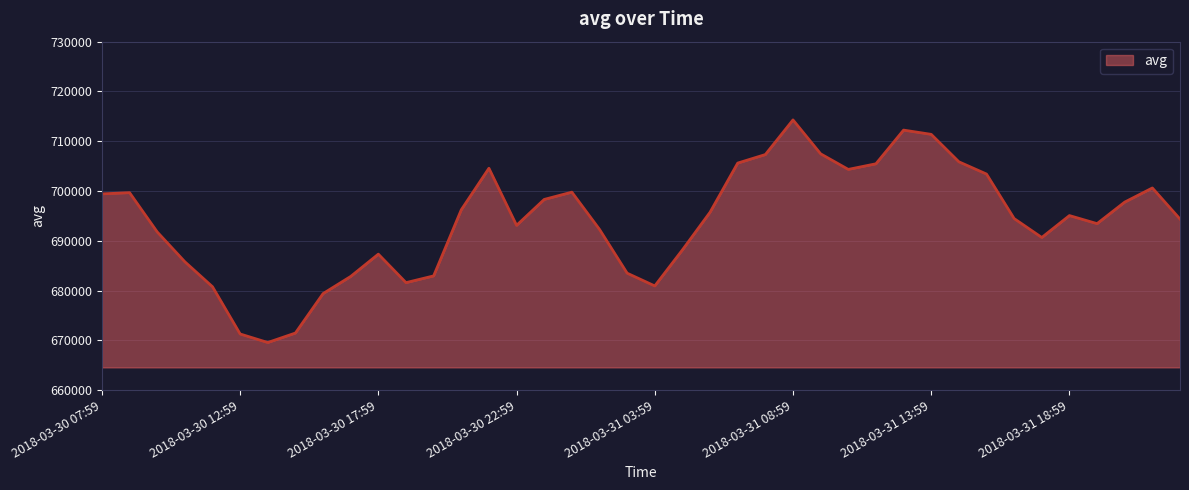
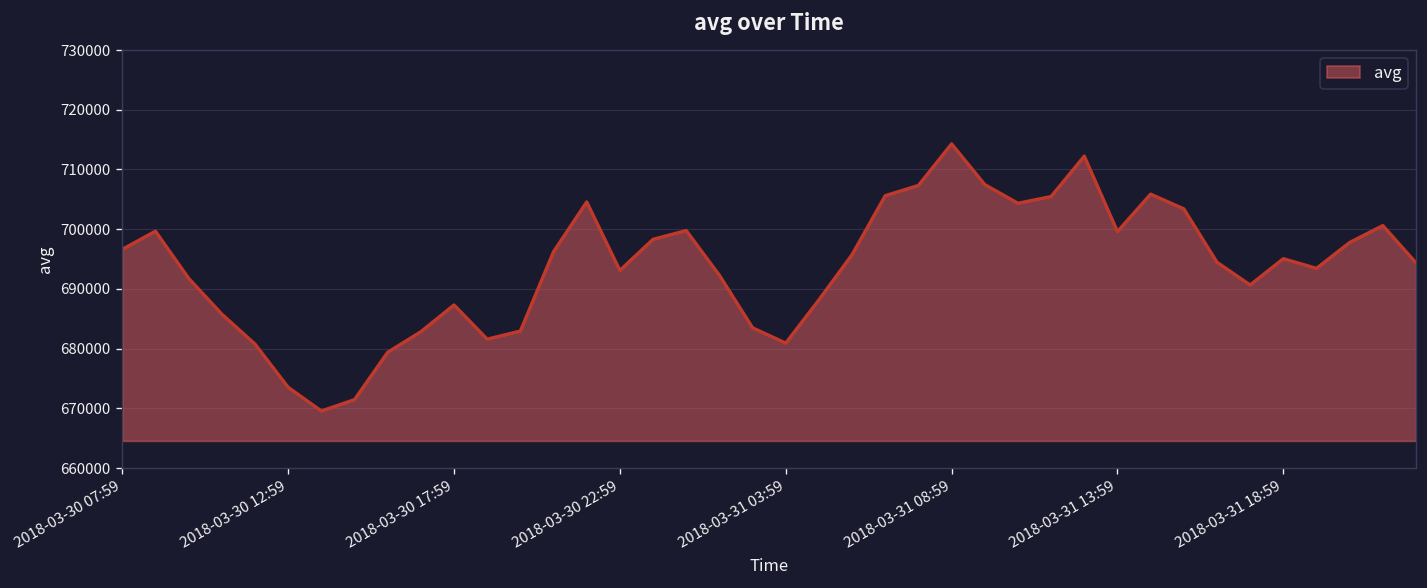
  {
-   "2018-03-30 07:59": 699000,
-   "2018-03-30 12:59": 671000,
+   "2018-03-30 07:59": 697000,
+   "2018-03-30 12:59": 674000,
    "2018-03-30 17:59": 687000,
    "2018-03-30 22:59": 693000,
    "2018-03-31 03:59": 681000,
    "2018-03-31 08:59": 714000,
-   "2018-03-31 13:59": 711000,
+   "2018-03-31 13:59": 700000,
    "2018-03-31 18:59": 695000
  }
